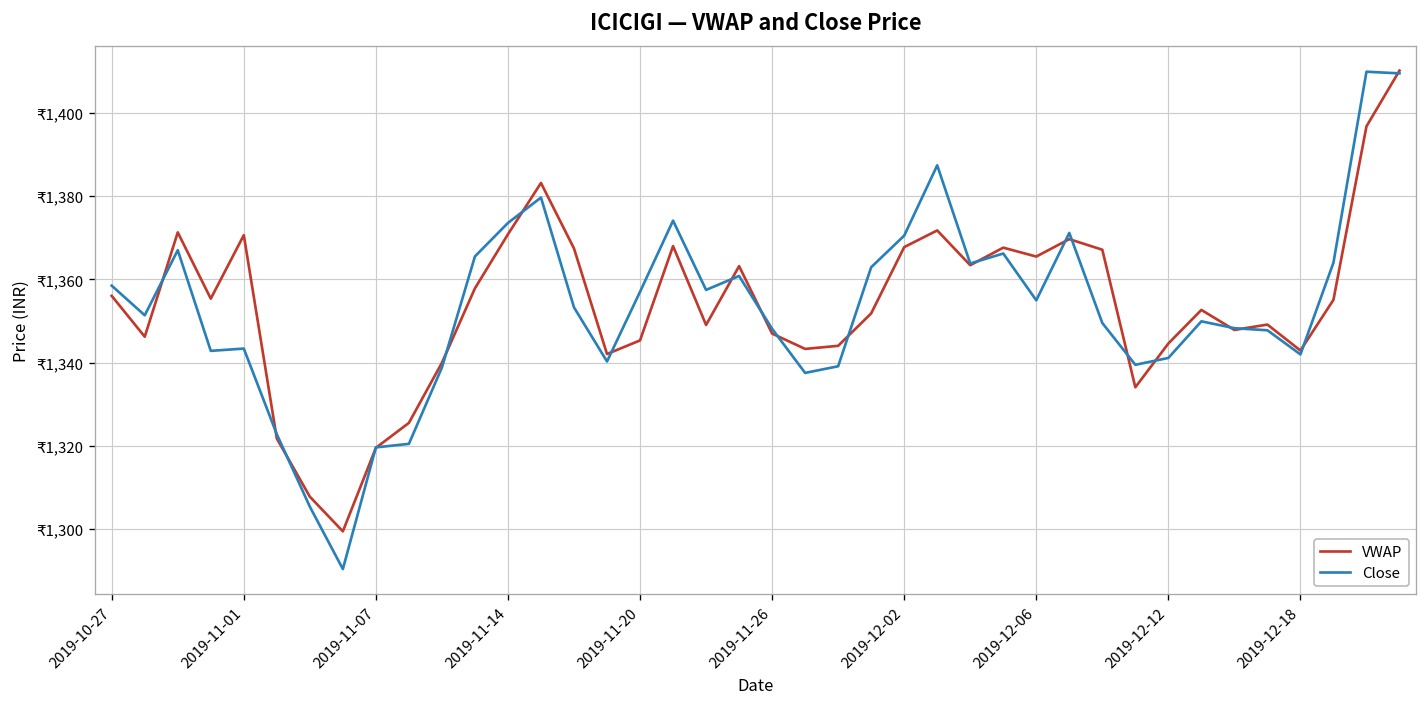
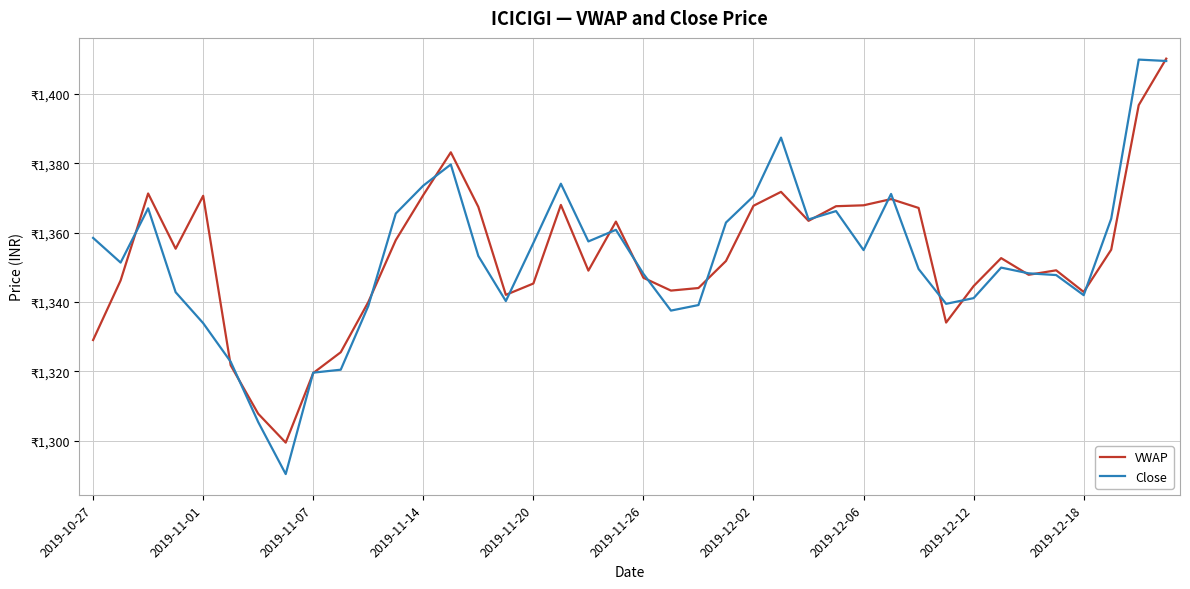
  {
    "VWAP": {
-     "2019-10-27": "₹1,356",
+     "2019-10-27": "₹1,329",
      "2019-11-01": "₹1,371",
      "2019-11-14": "₹1,371",
      "2019-11-20": "₹1,345",
      "2019-11-26": "₹1,347",
      "2019-12-02": "₹1,368",
-     "2019-12-06": "₹1,365",
+     "2019-12-06": "₹1,368",
      "2019-12-12": "₹1,345",
      "2019-12-18": "₹1,343"
    },
    "Close": {
      "2019-10-27": "₹1,358",
-     "2019-11-01": "₹1,343",
+     "2019-11-01": "₹1,334",
      "2019-11-14": "₹1,374",
      "2019-11-20": "₹1,357",
      "2019-11-26": "₹1,348",
      "2019-12-02": "₹1,371",
      "2019-12-06": "₹1,355",
      "2019-12-12": "₹1,341",
      "2019-12-18": "₹1,342"
    }
  }
